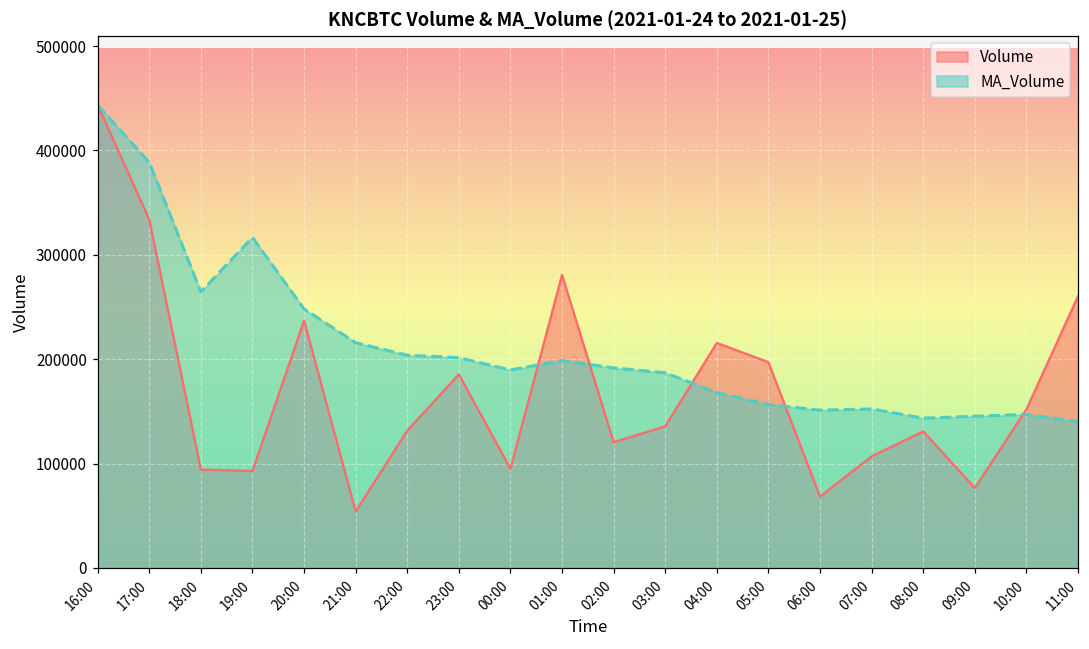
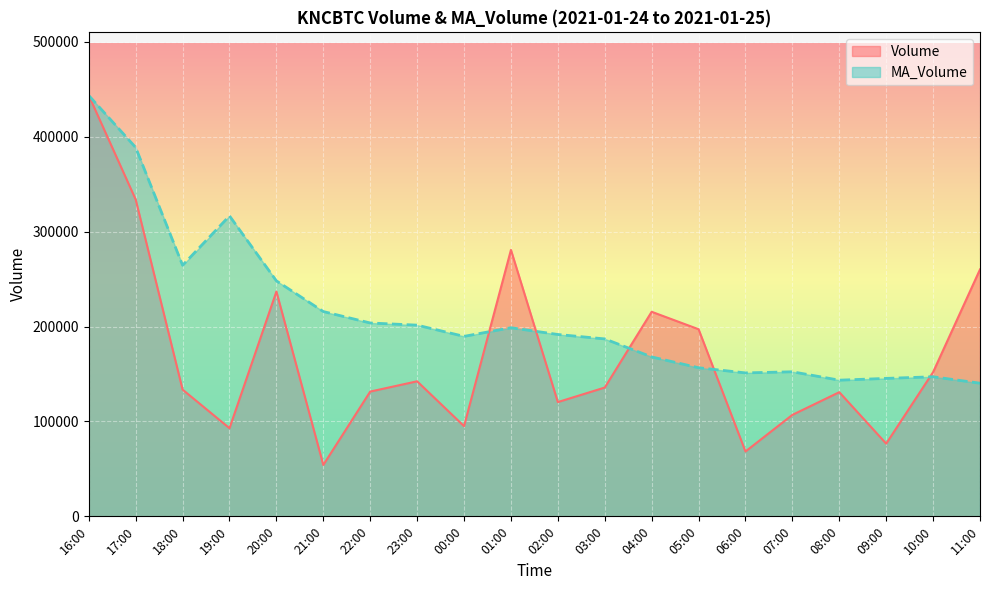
  {
    "Volume": {
      "17:00": 330000,
-     "18:00": 90000,
+     "18:00": 130000,
      "19:00": 90000,
      "20:00": 240000,
      "21:00": 50000,
      "22:00": 130000,
-     "23:00": 190000,
+     "23:00": 140000,
      "00:00": 100000,
      "01:00": 280000,
      "02:00": 120000,
      "03:00": 140000,
      "04:00": 220000,
      "05:00": 200000,
      "06:00": 70000,
      "07:00": 110000,
      "08:00": 130000,
      "09:00": 80000,
      "10:00": 150000,
      "11:00": 260000
    },
    "MA_Volume": {
      "17:00": 390000,
      "18:00": 260000,
      "19:00": 320000,
      "20:00": 250000,
      "21:00": 220000,
      "22:00": 200000,
      "23:00": 200000,
      "00:00": 190000,
      "01:00": 200000,
      "02:00": 190000,
      "03:00": 190000,
      "04:00": 170000,
      "05:00": 160000,
      "06:00": 150000,
      "07:00": 150000,
      "08:00": 140000,
      "09:00": 150000,
      "10:00": 150000,
      "11:00": 140000
    }
  }
